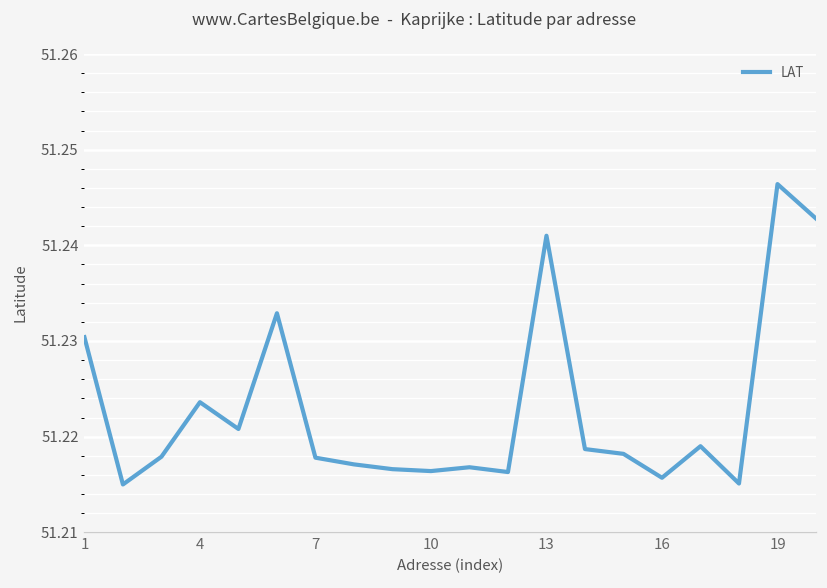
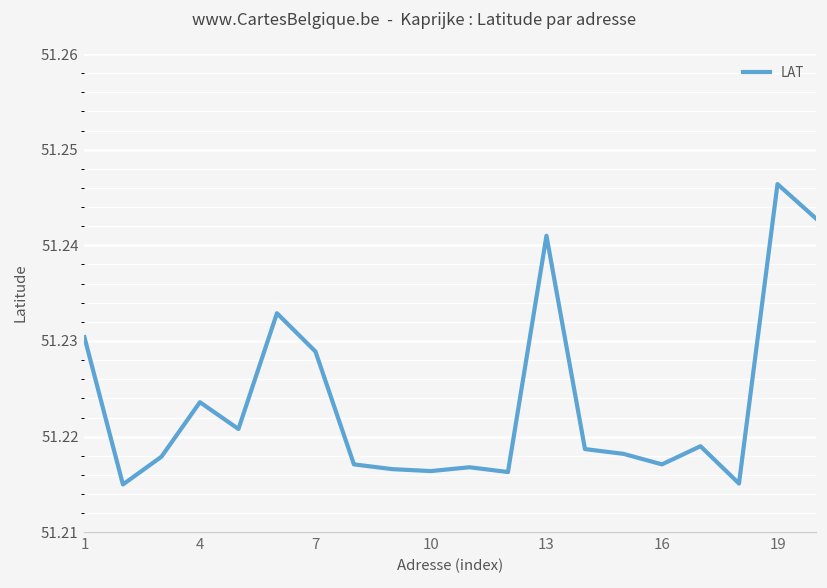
  {
    "1": 51.230,
    "4": 51.224,
-   "7": 51.218,
+   "7": 51.229,
    "10": 51.216,
    "13": 51.241,
-   "16": 51.216,
+   "16": 51.217,
    "19": 51.246
  }
